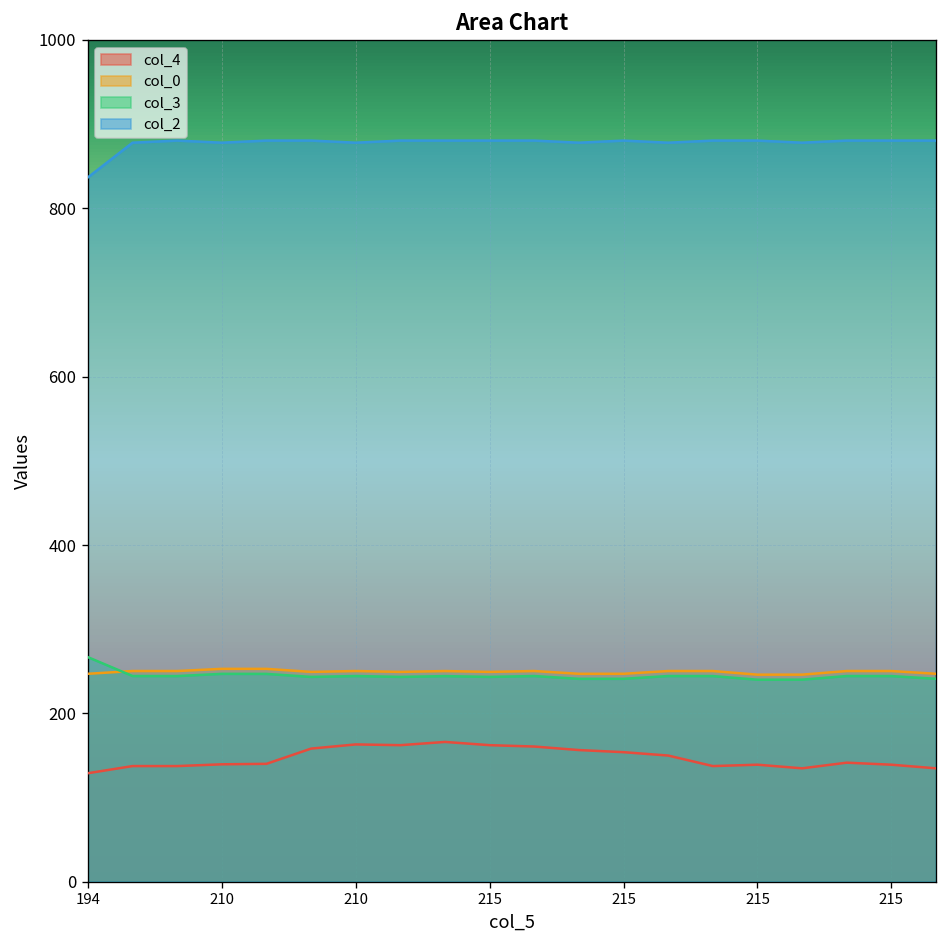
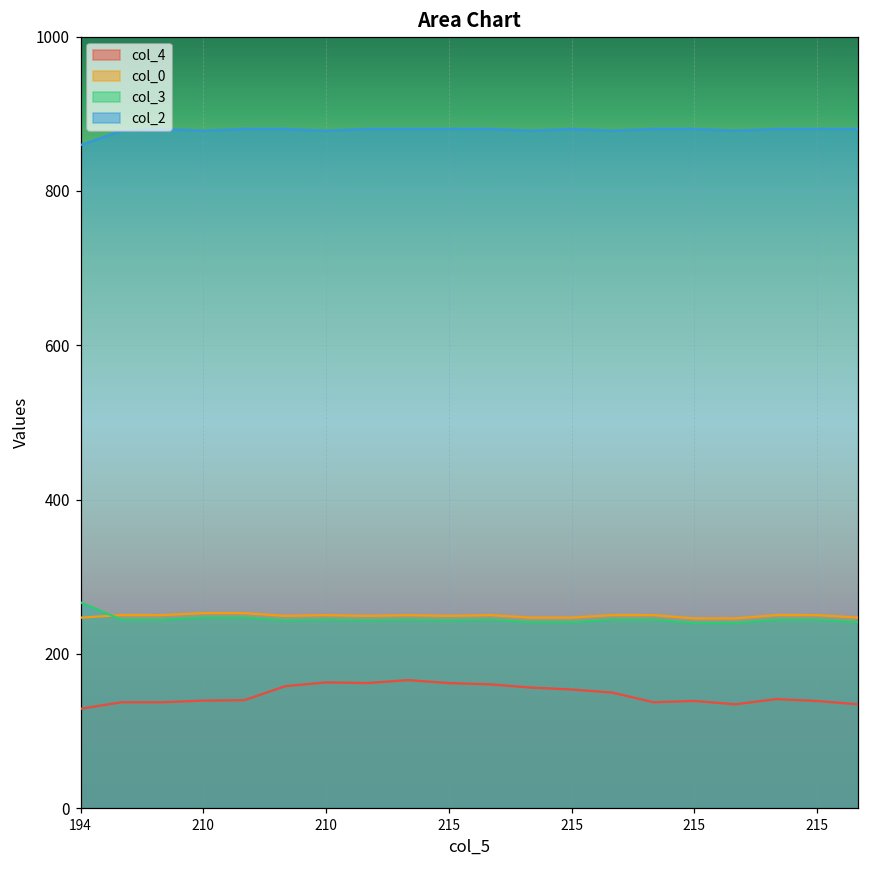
  {
    "col_4": {
      "194": 130
    },
    "col_0": {
      "194": 250
    },
    "col_3": {
      "194": 270
    },
    "col_2": {
-     "194": 840
+     "194": 860
    }
  }
